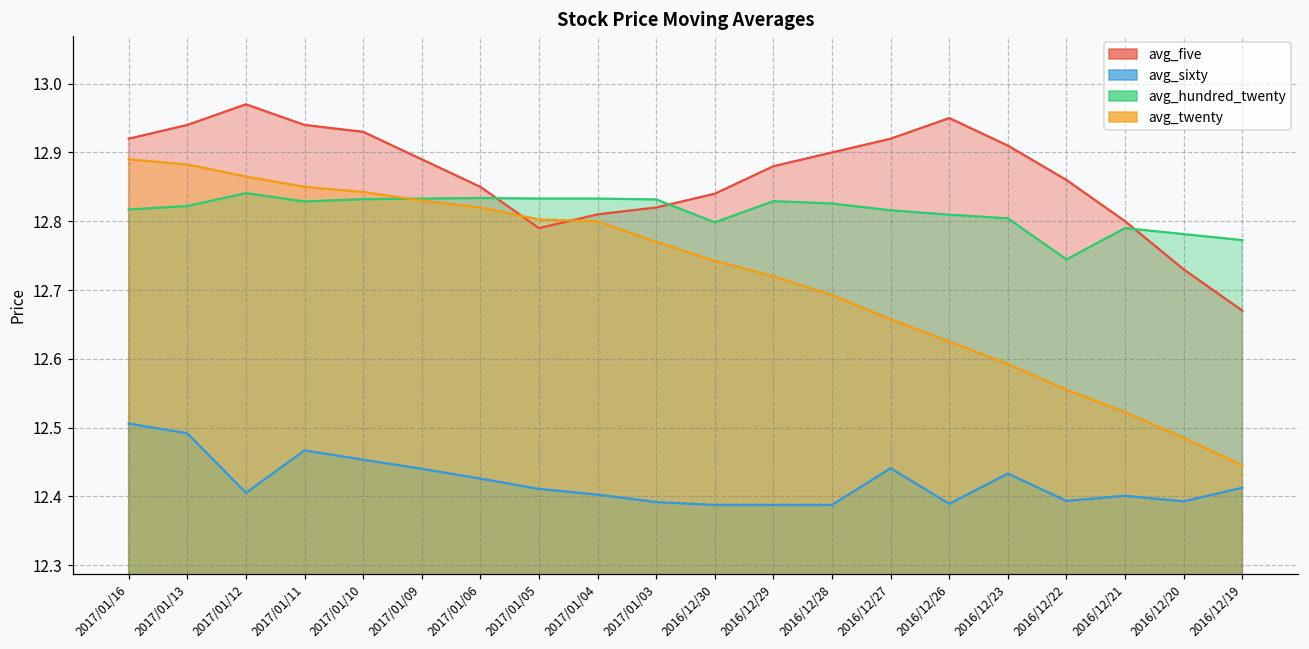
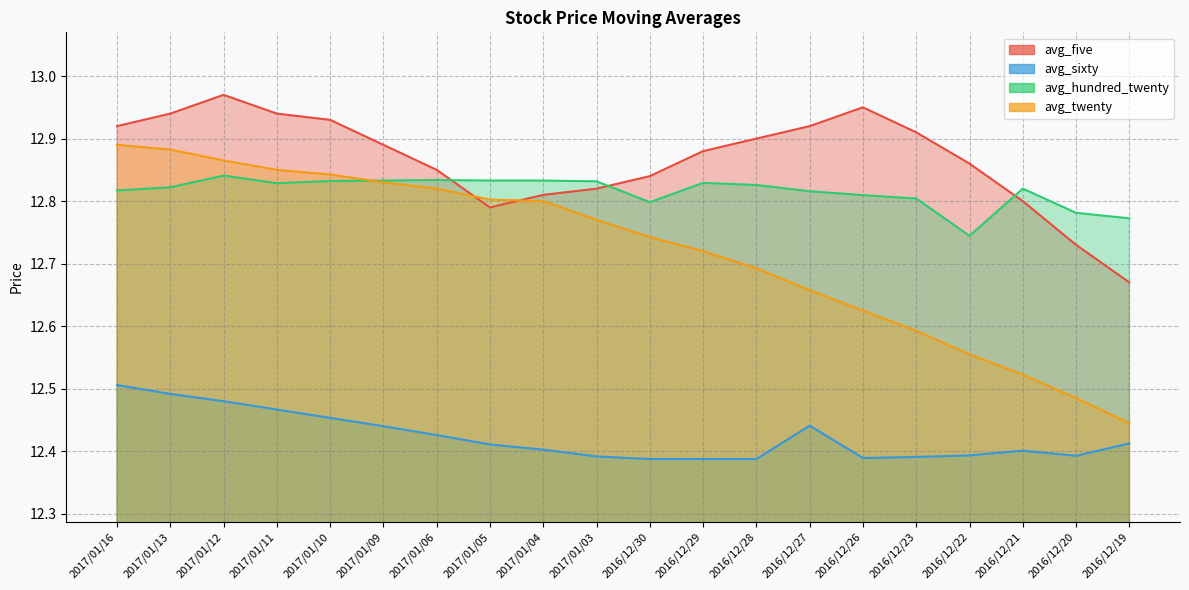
  {
    "avg_sixty": {
      "2017/01/16": 12.51,
      "2017/01/13": 12.49,
-     "2017/01/12": 12.41,
+     "2017/01/12": 12.48,
      "2017/01/11": 12.47,
      "2017/01/10": 12.45,
      "2017/01/09": 12.44,
      "2017/01/06": 12.43,
      "2017/01/05": 12.41,
      "2017/01/04": 12.40,
      "2017/01/03": 12.39,
      "2016/12/30": 12.39,
      "2016/12/29": 12.39,
      "2016/12/28": 12.39,
      "2016/12/27": 12.44,
      "2016/12/26": 12.39,
-     "2016/12/23": 12.43,
+     "2016/12/23": 12.39,
      "2016/12/22": 12.39,
      "2016/12/21": 12.40,
      "2016/12/20": 12.39,
      "2016/12/19": 12.41
    },
    "avg_hundred_twenty": {
      "2017/01/16": 12.82,
      "2017/01/13": 12.82,
      "2017/01/12": 12.84,
      "2017/01/11": 12.83,
      "2017/01/10": 12.83,
      "2017/01/06": 12.83,
      "2017/01/05": 12.83,
      "2017/01/04": 12.83,
      "2017/01/03": 12.83,
      "2016/12/30": 12.80,
      "2016/12/29": 12.83,
      "2016/12/28": 12.83,
      "2016/12/27": 12.82,
      "2016/12/26": 12.81,
      "2016/12/23": 12.80,
      "2016/12/22": 12.74,
-     "2016/12/21": 12.79,
+     "2016/12/21": 12.82,
      "2016/12/20": 12.78,
      "2016/12/19": 12.77
    }
  }
